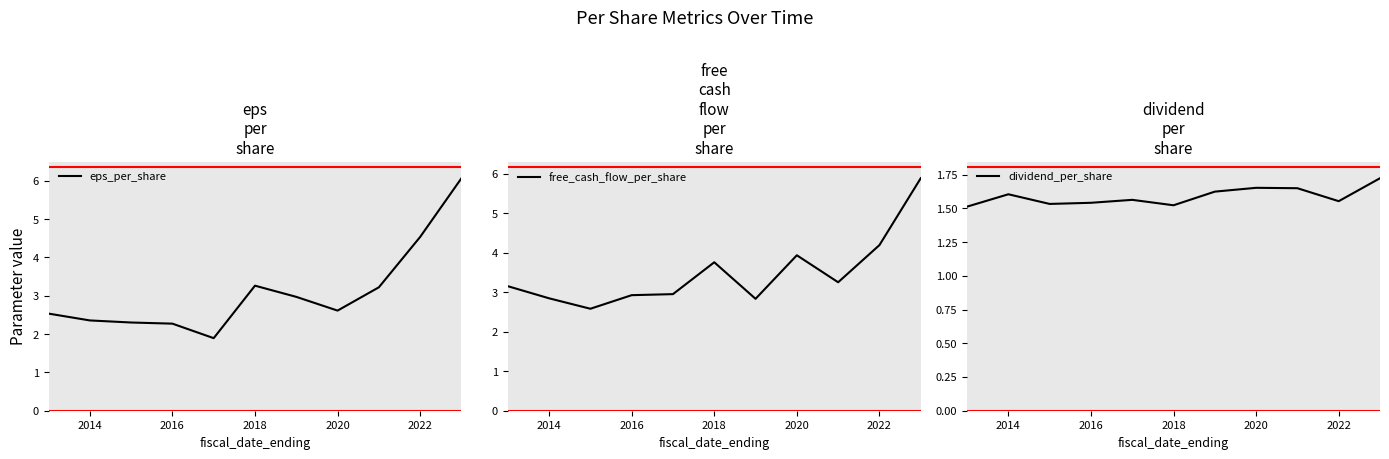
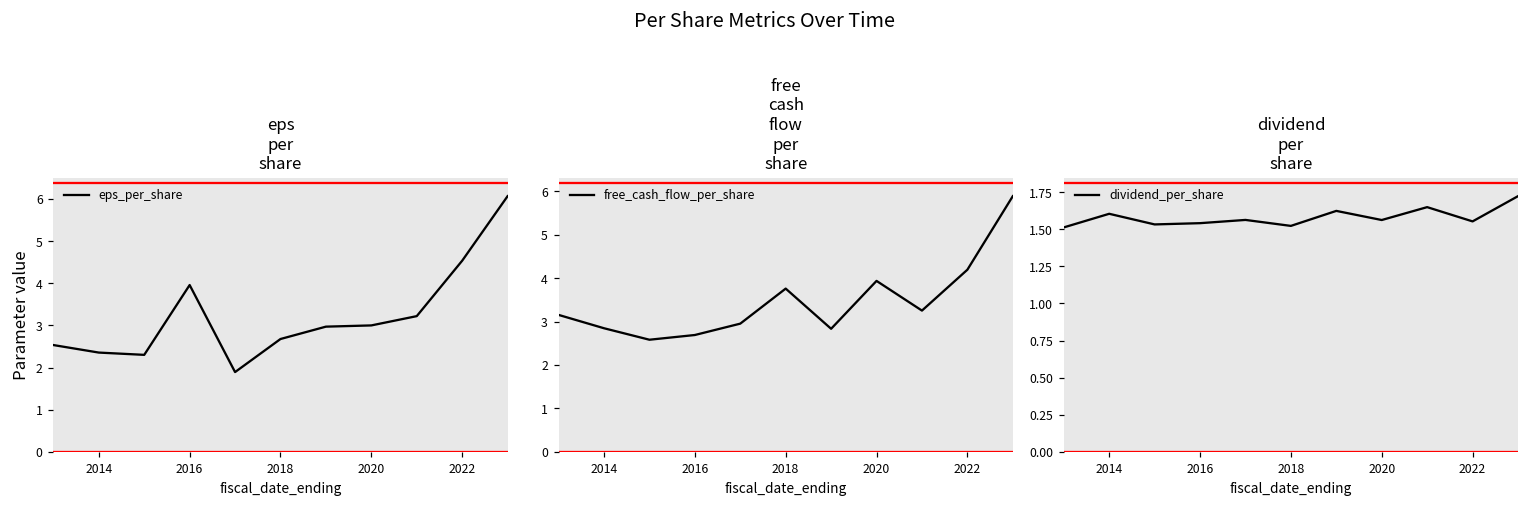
  {
    "eps per share": {
      "2014": 2.4,
-     "2016": 2.3,
-     "2018": 3.3,
-     "2020": 2.6,
+     "2016": 4.0,
+     "2018": 2.7,
+     "2020": 3.0,
      "2022": 4.5
    },
    "free cash flow per share": {
      "2014": 2.8,
-     "2016": 2.9,
+     "2016": 2.7,
      "2018": 3.8,
      "2020": 3.9,
      "2022": 4.2
    },
    "dividend per share": {
      "2014": 1.60,
      "2016": 1.54,
      "2018": 1.52,
-     "2020": 1.65,
+     "2020": 1.56,
      "2022": 1.55
    }
  }
